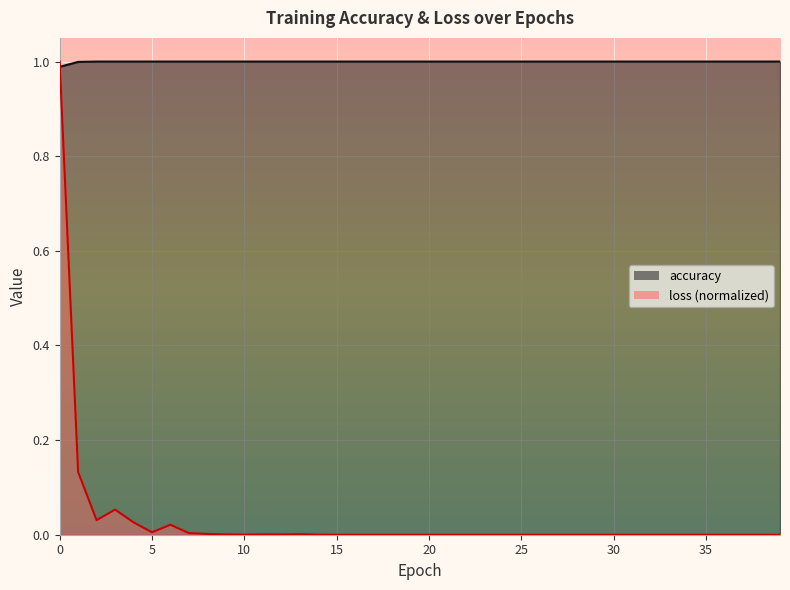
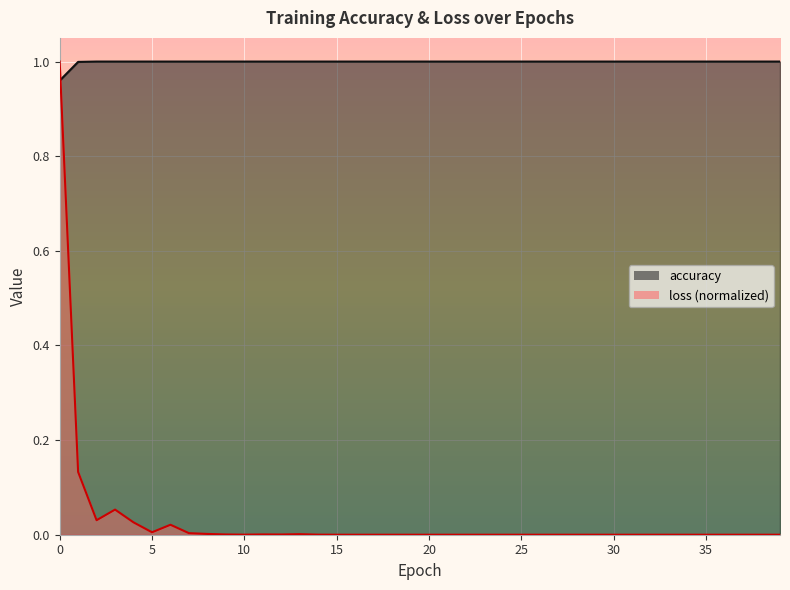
  {
    "accuracy": {
-     "0": 0.99,
+     "0": 0.96,
      "5": 1.00,
      "10": 1.00,
      "15": 1.00,
      "20": 1.00,
      "25": 1.00,
      "30": 1.00,
      "35": 1.00
    },
    "loss (normalized)": {
      "0": 1.00,
      "5": 0.01,
      "10": 0.00,
      "15": 0.00,
      "20": 0.00,
      "25": 0.00,
      "30": 0.00,
      "35": 0.00
    }
  }
